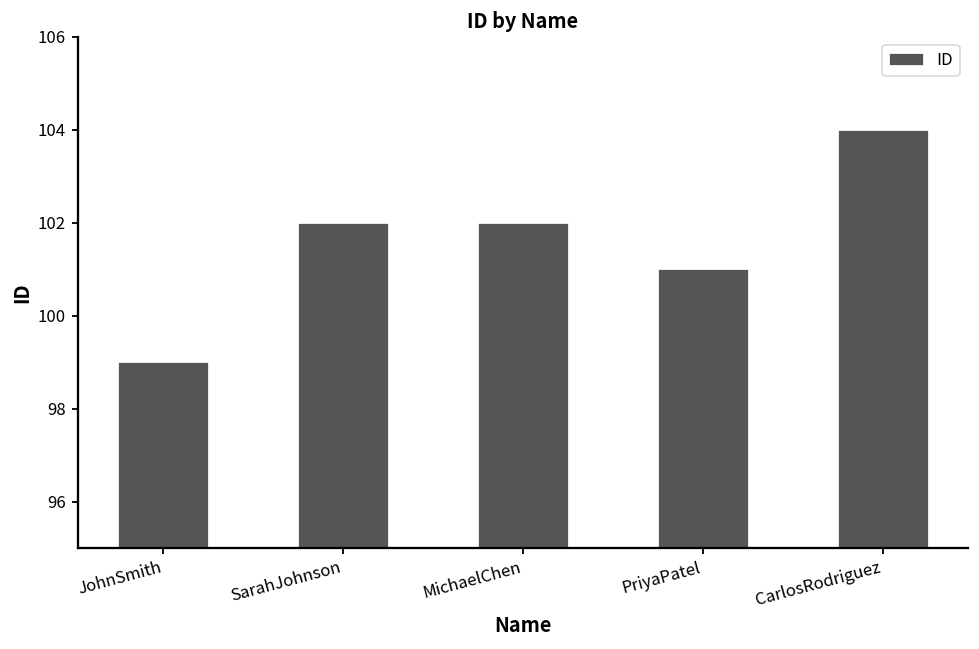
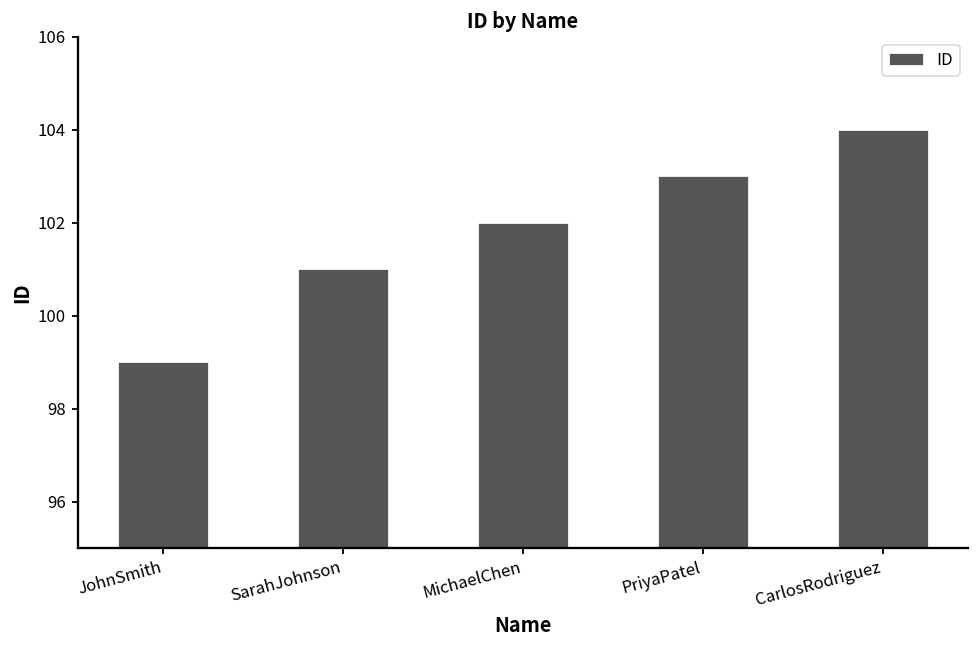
  {
    "JohnSmith": 99,
-   "SarahJohnson": 102,
+   "SarahJohnson": 101,
    "MichaelChen": 102,
-   "PriyaPatel": 101,
+   "PriyaPatel": 103,
    "CarlosRodriguez": 104
  }
